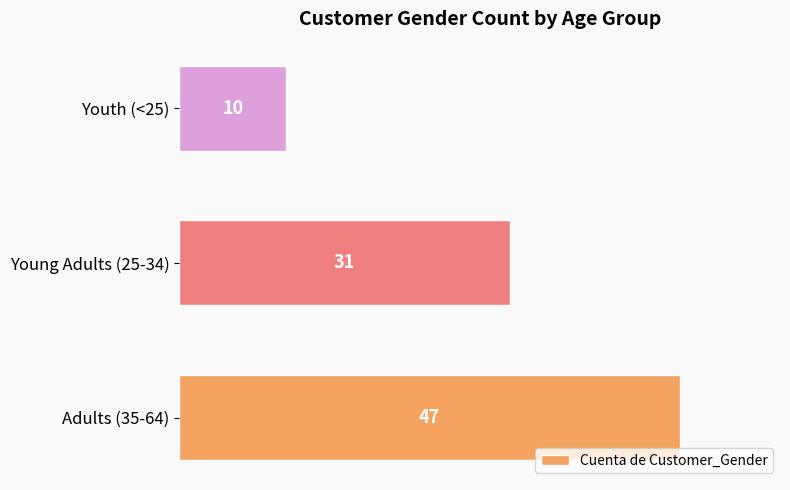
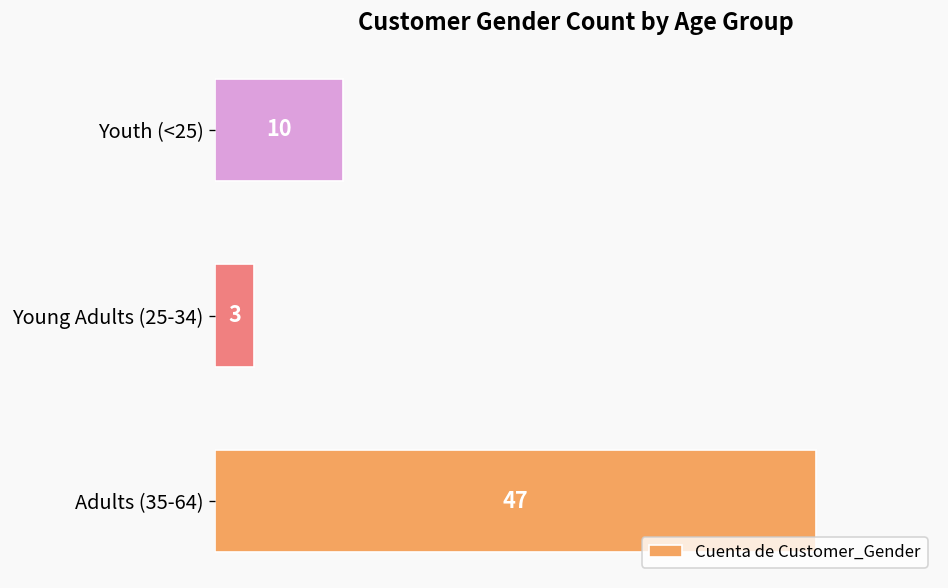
  {
    "Youth (<25)": 10,
-   "Young Adults (25-34)": 31,
+   "Young Adults (25-34)": 3,
    "Adults (35-64)": 47
  }
